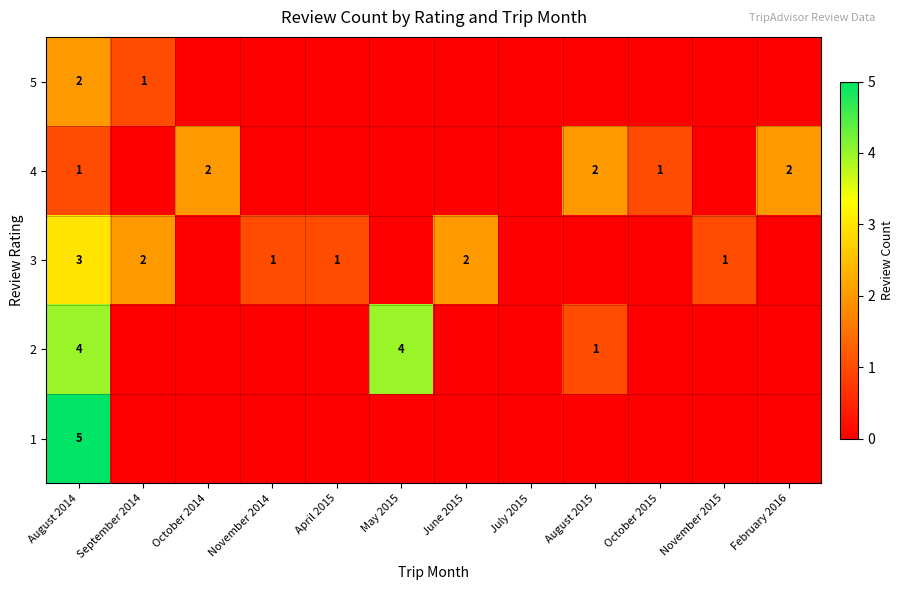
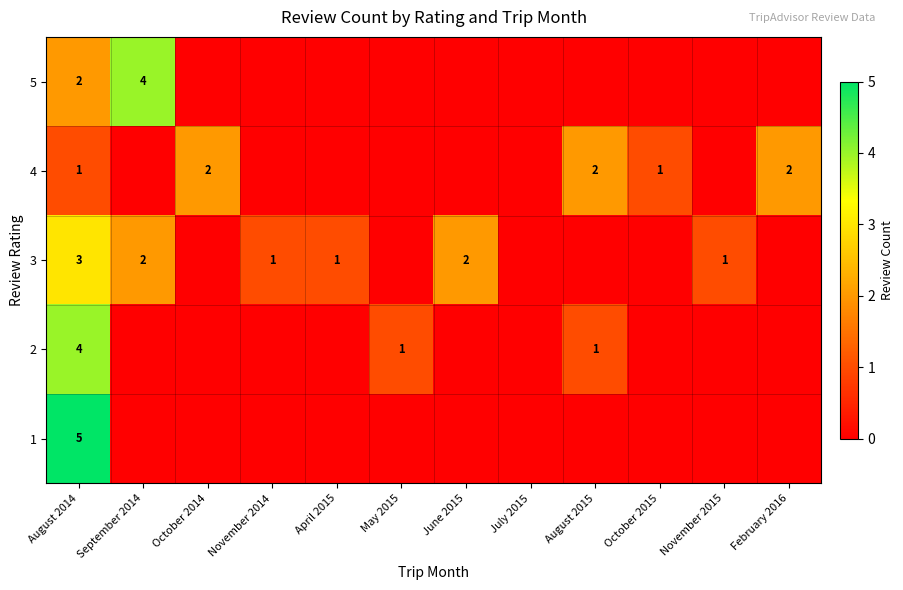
  {
    "5": {
      "August 2014": 2,
-     "September 2014": 1
+     "September 2014": 4
    },
    "4": {
      "August 2014": 1,
      "October 2014": 2,
      "August 2015": 2,
      "October 2015": 1,
      "February 2016": 2
    },
    "3": {
      "August 2014": 3,
      "September 2014": 2,
      "November 2014": 1,
      "April 2015": 1,
      "June 2015": 2,
      "November 2015": 1
    },
    "2": {
      "August 2014": 4,
-     "May 2015": 4,
+     "May 2015": 1,
      "August 2015": 1
    },
    "1": {
      "August 2014": 5
    }
  }
